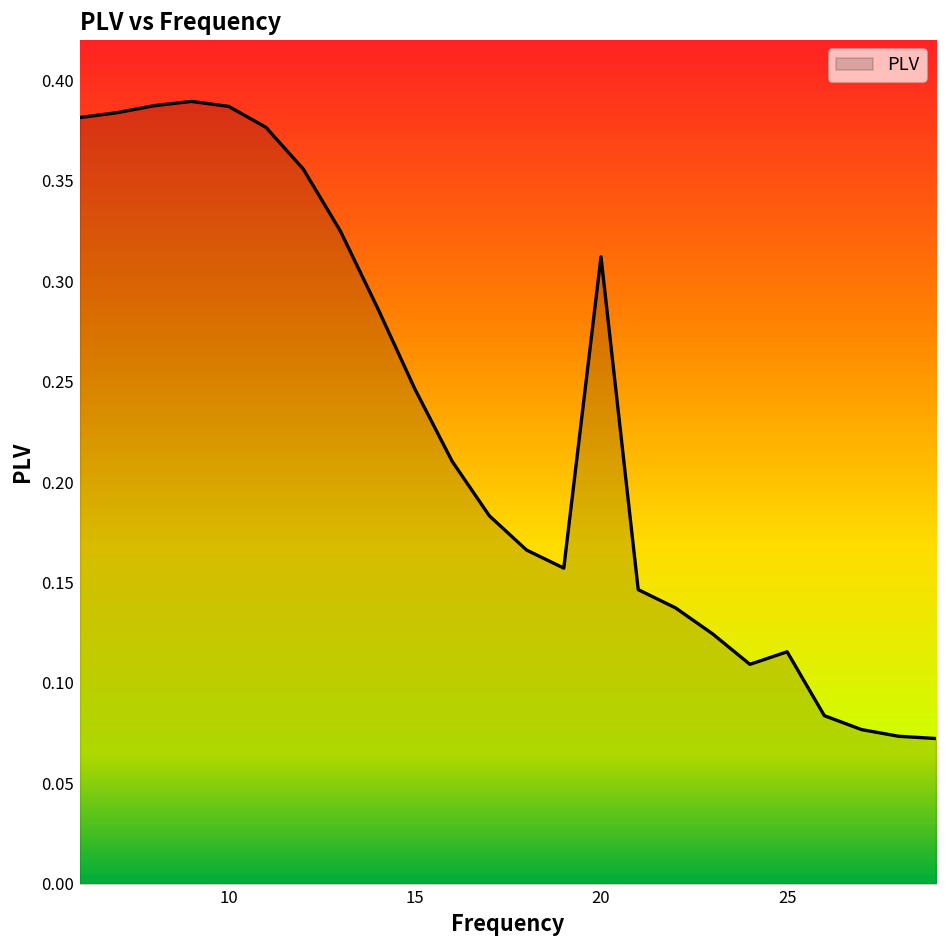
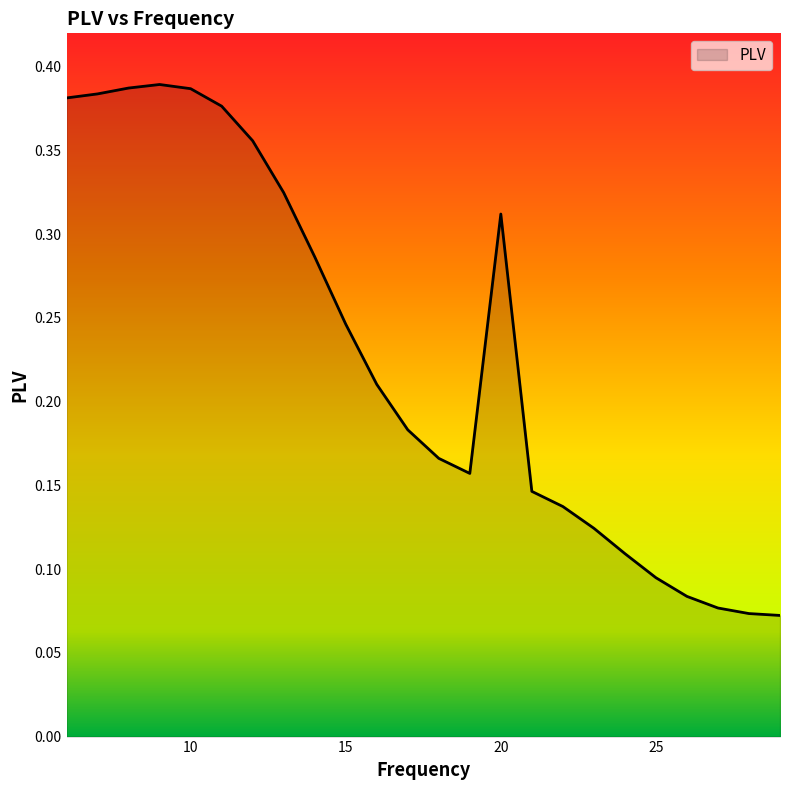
  {
    "10": 0.387,
    "15": 0.246,
    "20": 0.312,
-   "25": 0.116
+   "25": 0.095
  }
